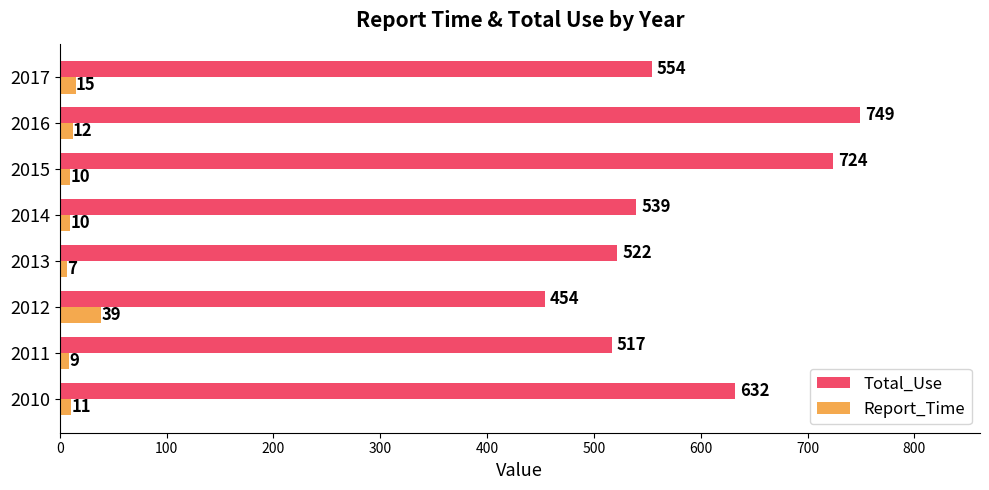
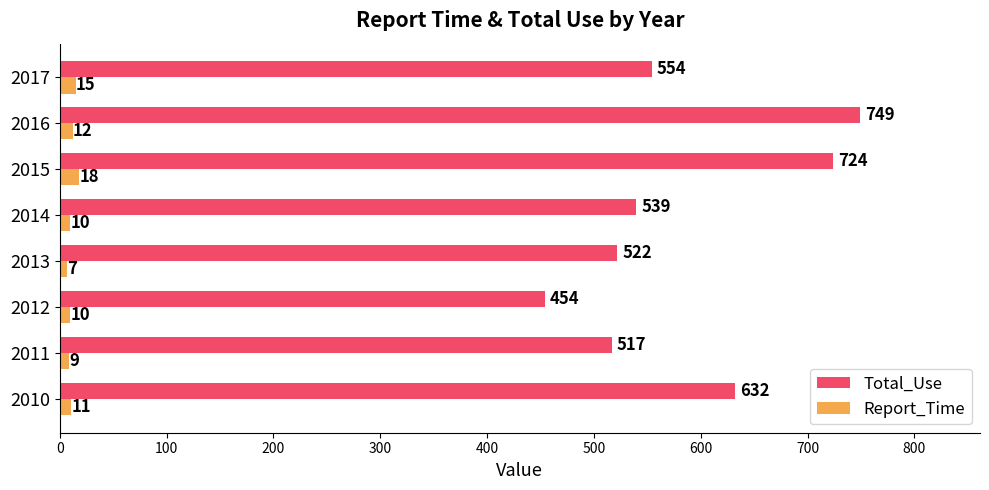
  {
    "Total_Use": {
      "2017": 554,
      "2016": 749,
      "2015": 724,
      "2014": 539,
      "2013": 522,
      "2012": 454,
      "2011": 517,
      "2010": 632
    },
    "Report_Time": {
      "2017": 15,
      "2016": 12,
-     "2015": 10,
+     "2015": 18,
      "2014": 10,
      "2013": 7,
-     "2012": 39,
+     "2012": 10,
      "2011": 9,
      "2010": 11
    }
  }
